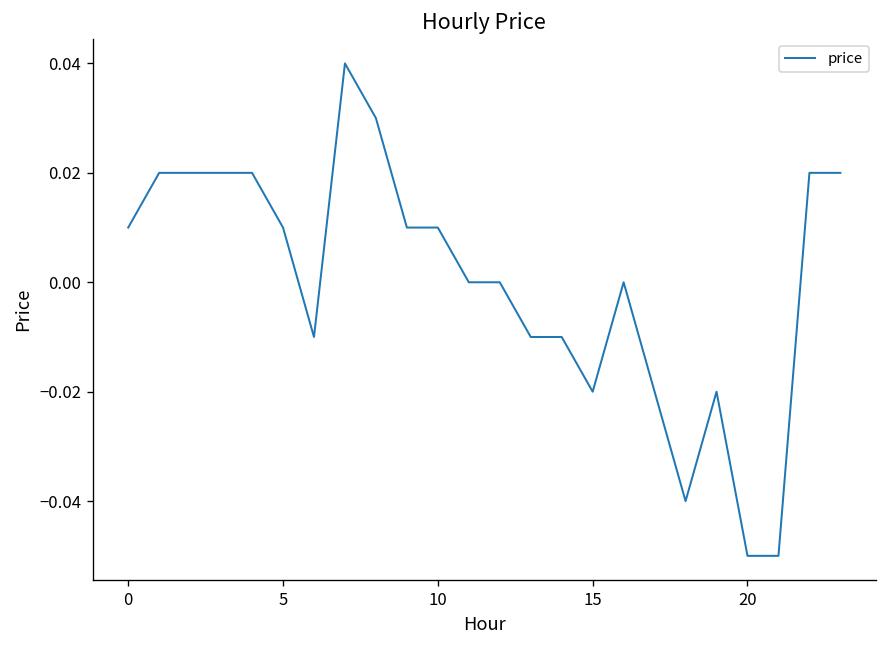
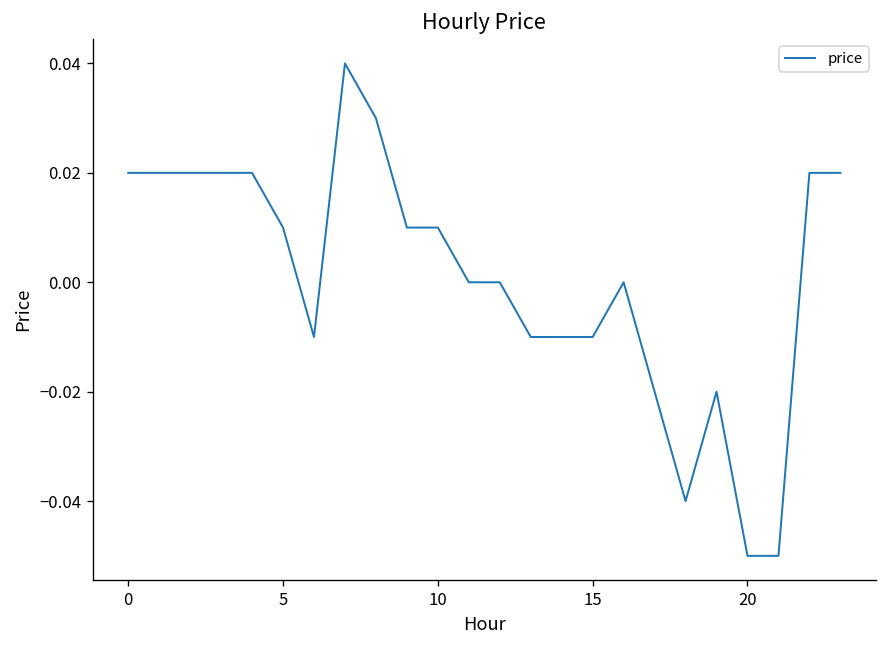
  {
-   "0": 0.01,
+   "0": 0.02,
    "5": 0.01,
    "10": 0.01,
-   "15": -0.02,
+   "15": -0.01,
    "20": -0.05
  }
